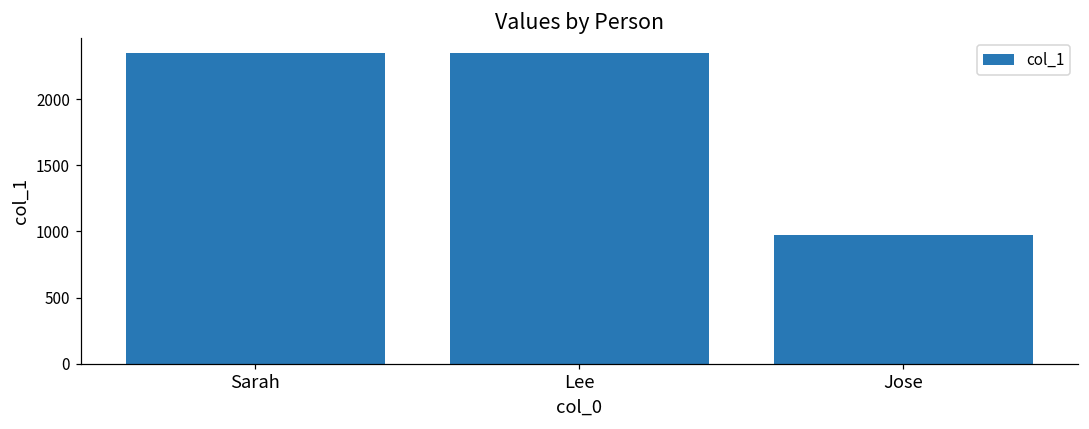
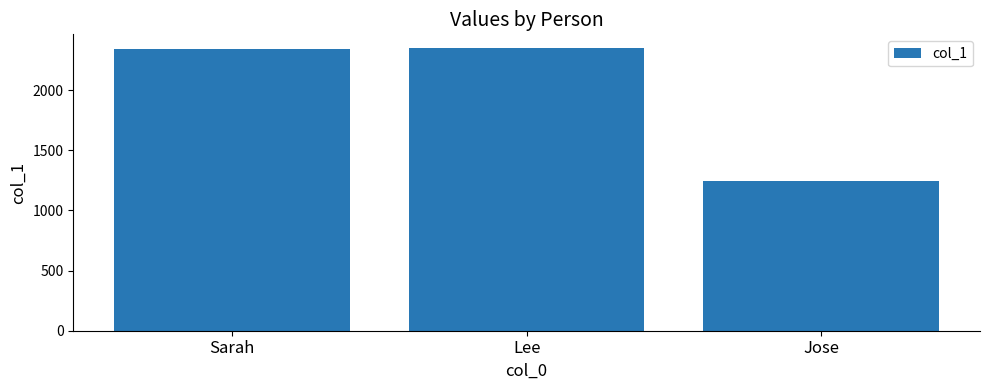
  {
    "Sarah": 2350,
    "Lee": 2350,
-   "Jose": 980
+   "Jose": 1250
  }
